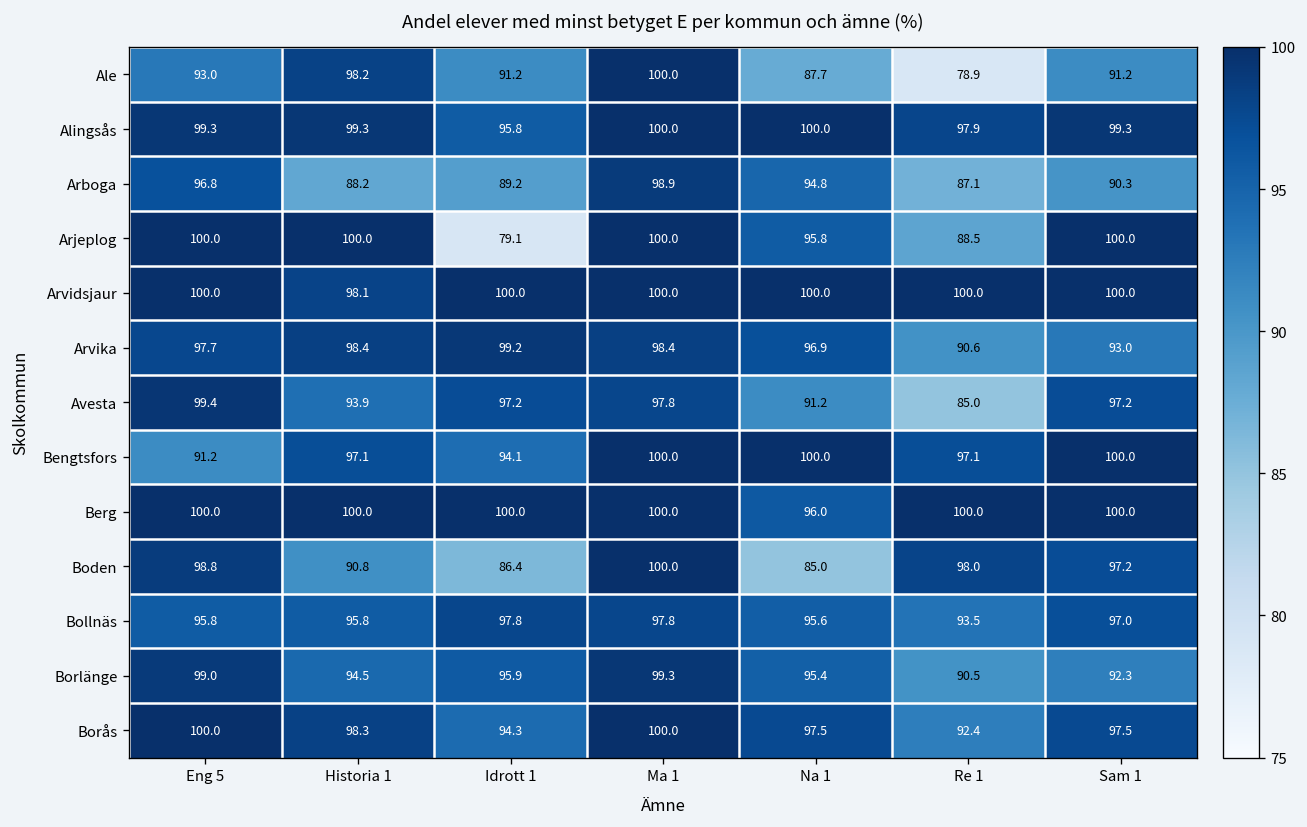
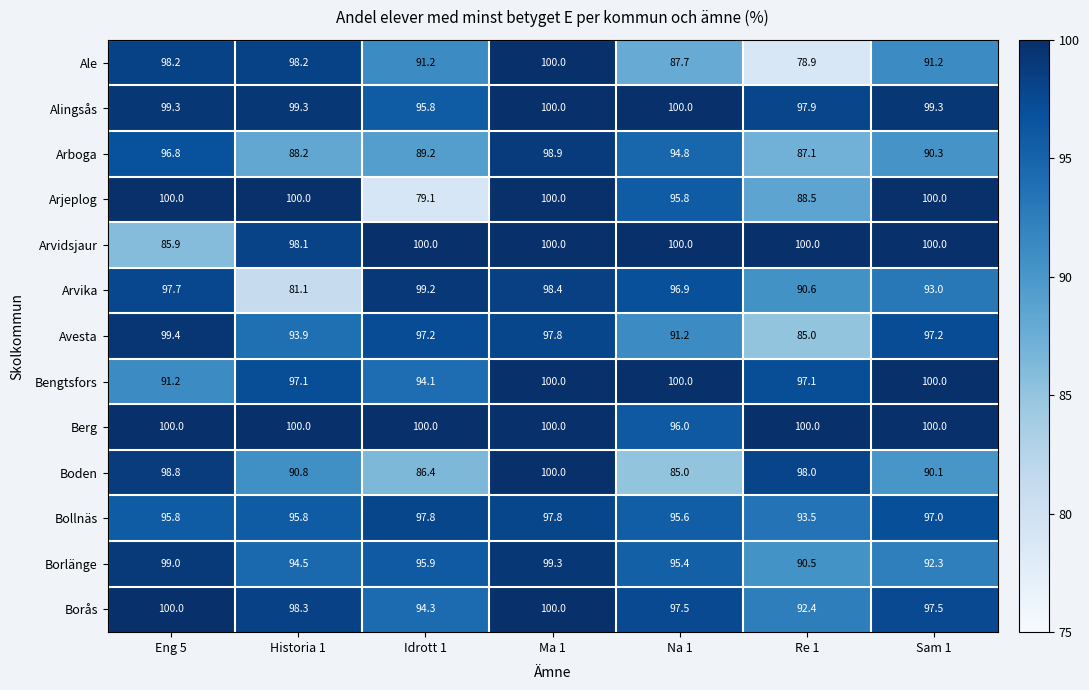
  {
    "Ale": {
-     "Eng 5": 93.0,
+     "Eng 5": 98.2,
      "Historia 1": 98.2,
      "Idrott 1": 91.2,
      "Ma 1": 100.0,
      "Na 1": 87.7,
      "Re 1": 78.9,
      "Sam 1": 91.2
    },
    "Alingsås": {
      "Eng 5": 99.3,
      "Historia 1": 99.3,
      "Idrott 1": 95.8,
      "Ma 1": 100.0,
      "Na 1": 100.0,
      "Re 1": 97.9,
      "Sam 1": 99.3
    },
    "Arboga": {
      "Eng 5": 96.8,
      "Historia 1": 88.2,
      "Idrott 1": 89.2,
      "Ma 1": 98.9,
      "Na 1": 94.8,
      "Re 1": 87.1,
      "Sam 1": 90.3
    },
    "Arjeplog": {
      "Eng 5": 100.0,
      "Historia 1": 100.0,
      "Idrott 1": 79.1,
      "Ma 1": 100.0,
      "Na 1": 95.8,
      "Re 1": 88.5,
      "Sam 1": 100.0
    },
    "Arvidsjaur": {
-     "Eng 5": 100.0,
+     "Eng 5": 85.9,
      "Historia 1": 98.1,
      "Idrott 1": 100.0,
      "Ma 1": 100.0,
      "Na 1": 100.0,
      "Re 1": 100.0,
      "Sam 1": 100.0
    },
    "Arvika": {
      "Eng 5": 97.7,
-     "Historia 1": 98.4,
+     "Historia 1": 81.1,
      "Idrott 1": 99.2,
      "Ma 1": 98.4,
      "Na 1": 96.9,
      "Re 1": 90.6,
      "Sam 1": 93.0
    },
    "Avesta": {
      "Eng 5": 99.4,
      "Historia 1": 93.9,
      "Idrott 1": 97.2,
      "Ma 1": 97.8,
      "Na 1": 91.2,
      "Re 1": 85.0,
      "Sam 1": 97.2
    },
    "Bengtsfors": {
      "Eng 5": 91.2,
      "Historia 1": 97.1,
      "Idrott 1": 94.1,
      "Ma 1": 100.0,
      "Na 1": 100.0,
      "Re 1": 97.1,
      "Sam 1": 100.0
    },
    "Berg": {
      "Eng 5": 100.0,
      "Historia 1": 100.0,
      "Idrott 1": 100.0,
      "Ma 1": 100.0,
      "Na 1": 96.0,
      "Re 1": 100.0,
      "Sam 1": 100.0
    },
    "Boden": {
      "Eng 5": 98.8,
      "Historia 1": 90.8,
      "Idrott 1": 86.4,
      "Ma 1": 100.0,
      "Na 1": 85.0,
      "Re 1": 98.0,
-     "Sam 1": 97.2
+     "Sam 1": 90.1
    },
    "Bollnäs": {
      "Eng 5": 95.8,
      "Historia 1": 95.8,
      "Idrott 1": 97.8,
      "Ma 1": 97.8,
      "Na 1": 95.6,
      "Re 1": 93.5,
      "Sam 1": 97.0
    },
    "Borlänge": {
      "Eng 5": 99.0,
      "Historia 1": 94.5,
      "Idrott 1": 95.9,
      "Ma 1": 99.3,
      "Na 1": 95.4,
      "Re 1": 90.5,
      "Sam 1": 92.3
    },
    "Borås": {
      "Eng 5": 100.0,
      "Historia 1": 98.3,
      "Idrott 1": 94.3,
      "Ma 1": 100.0,
      "Na 1": 97.5,
      "Re 1": 92.4,
      "Sam 1": 97.5
    }
  }
